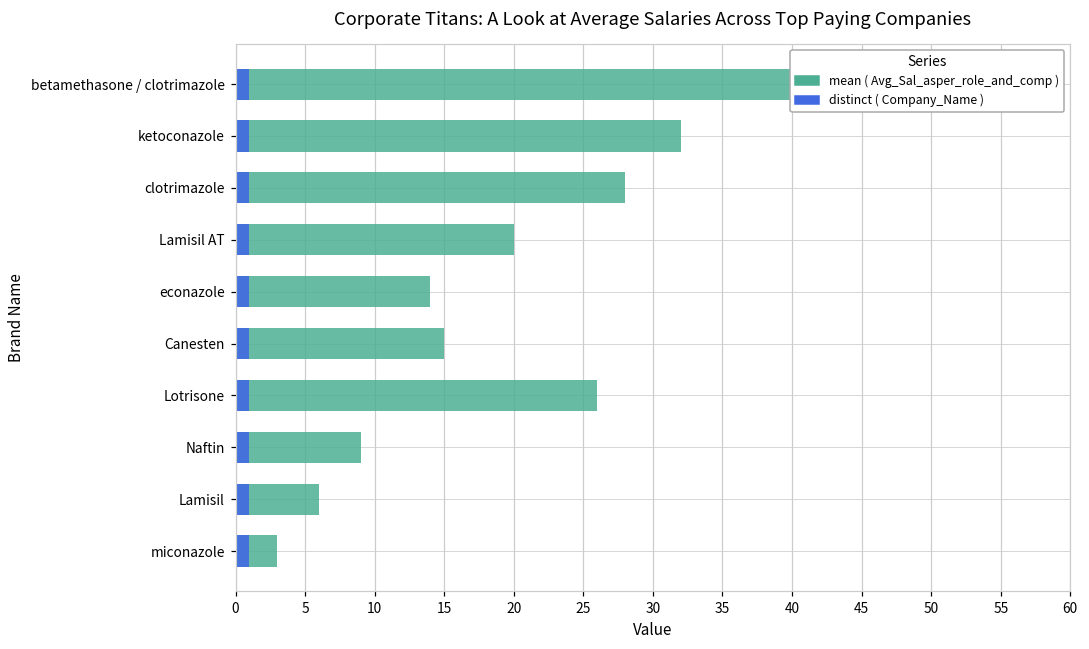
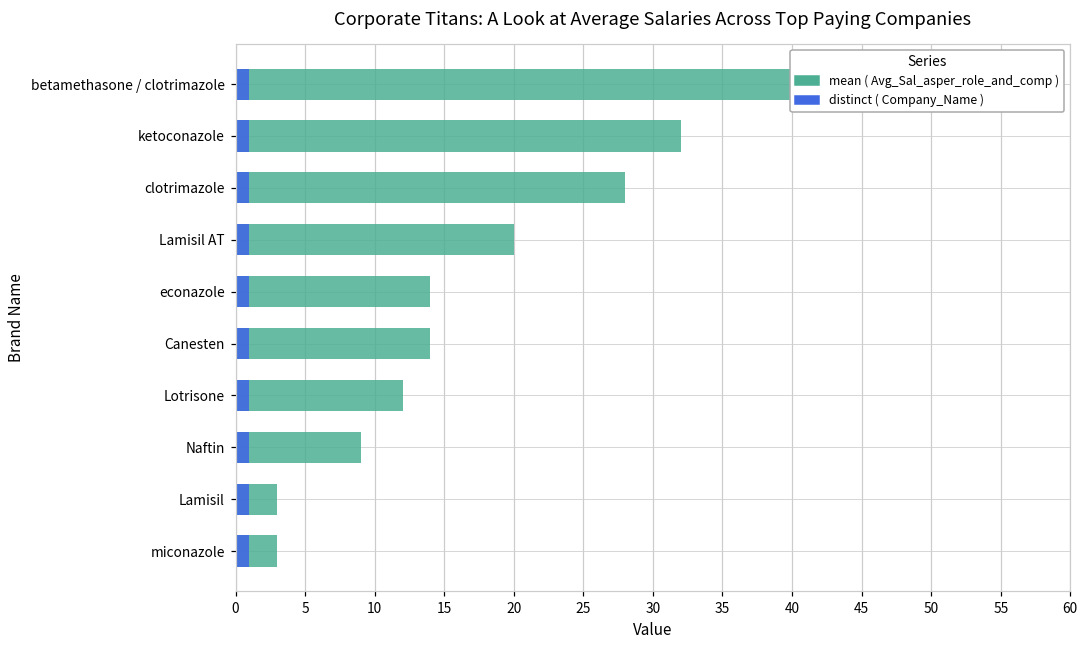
  {
    "mean ( Avg_Sal_asper_role_and_comp )": {
      "ketoconazole": 32,
      "clotrimazole": 28,
      "Lamisil AT": 20,
      "econazole": 14,
-     "Canesten": 15,
-     "Lotrisone": 26,
+     "Canesten": 14,
+     "Lotrisone": 12,
      "Naftin": 9,
-     "Lamisil": 6,
+     "Lamisil": 3,
      "miconazole": 3
    }
  }
